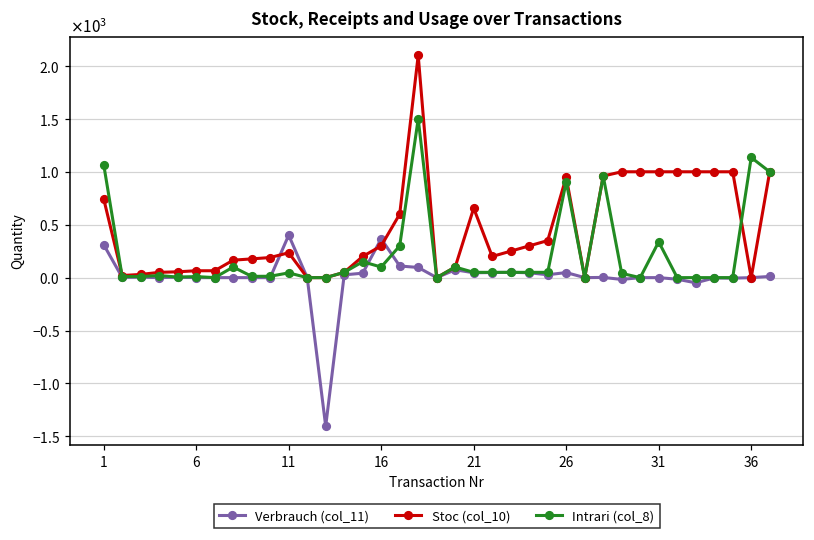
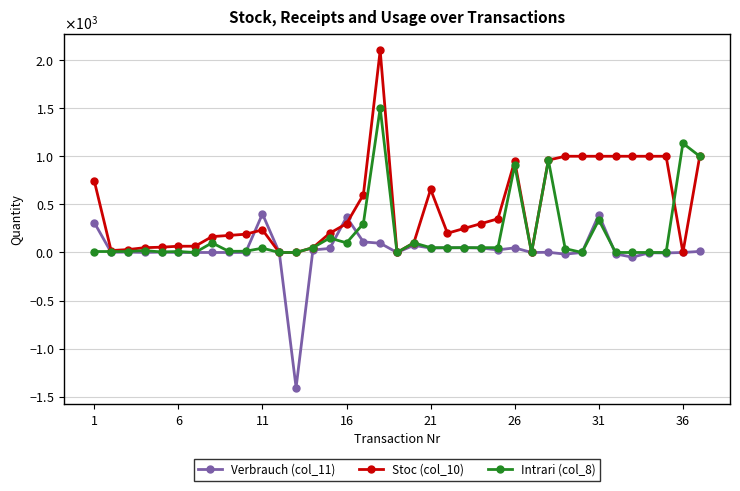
  {
    "Verbrauch (col_11)": {
      "1": 300,
      "11": 400,
      "16": 400,
      "26": 0,
-     "31": 0
+     "31": 400
    },
    "Stoc (col_10)": {
      "1": 700,
      "6": 100,
      "11": 200,
      "16": 300,
      "21": 700,
      "26": 1000,
      "31": 1000
    },
    "Intrari (col_8)": {
-     "1": 1100,
+     "1": 0,
      "11": 0,
      "16": 100,
      "26": 900,
      "31": 300,
      "36": 1100
    }
  }
